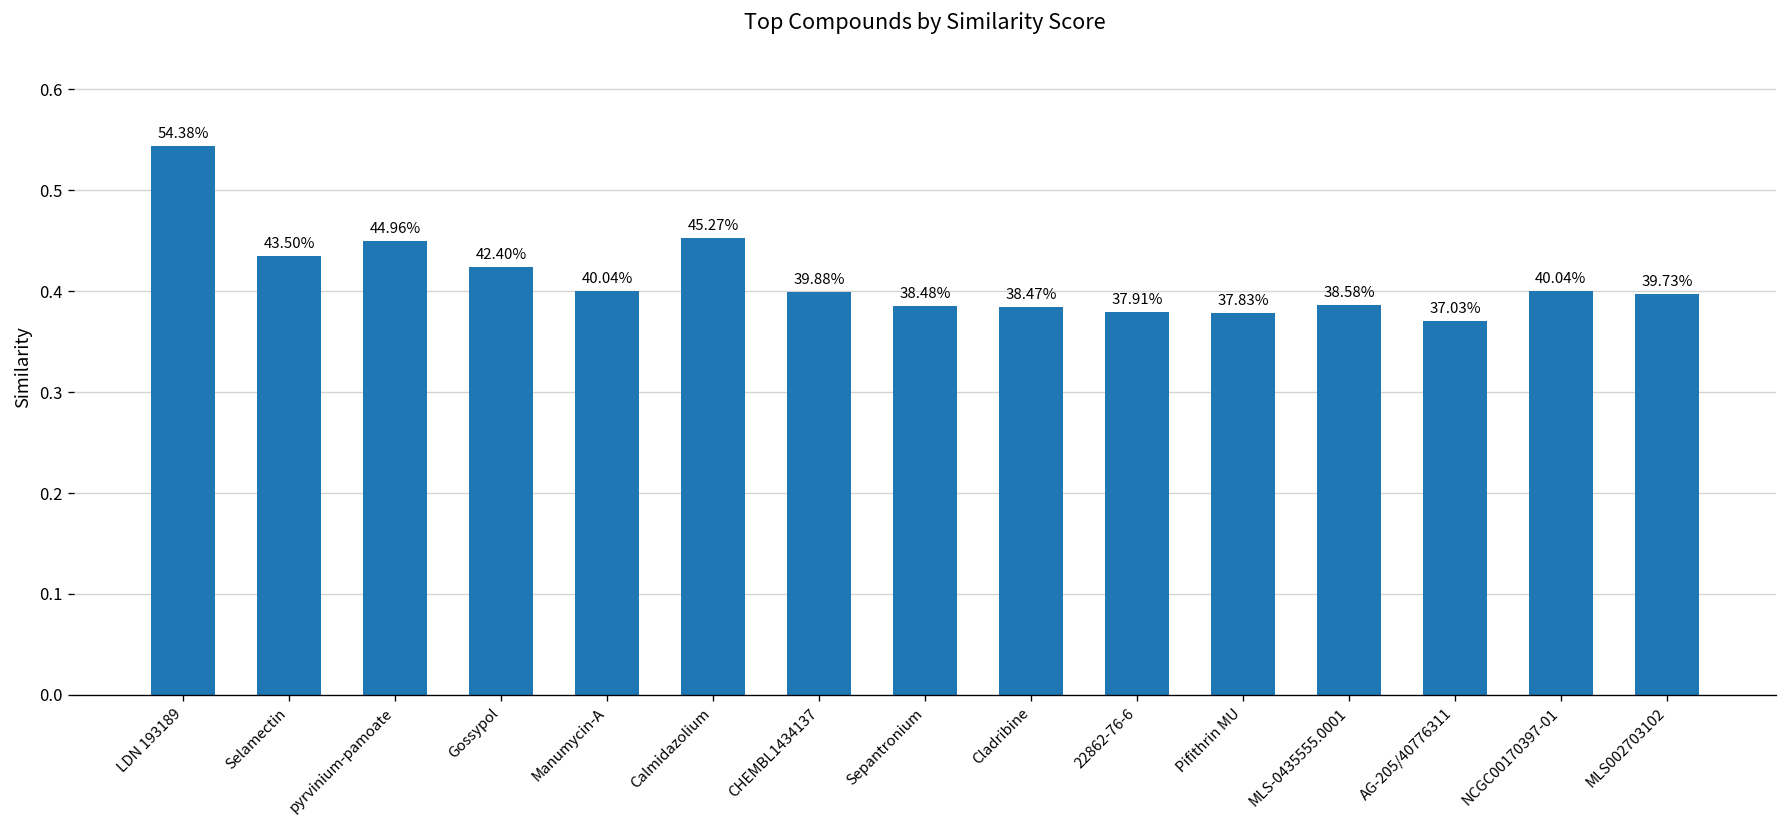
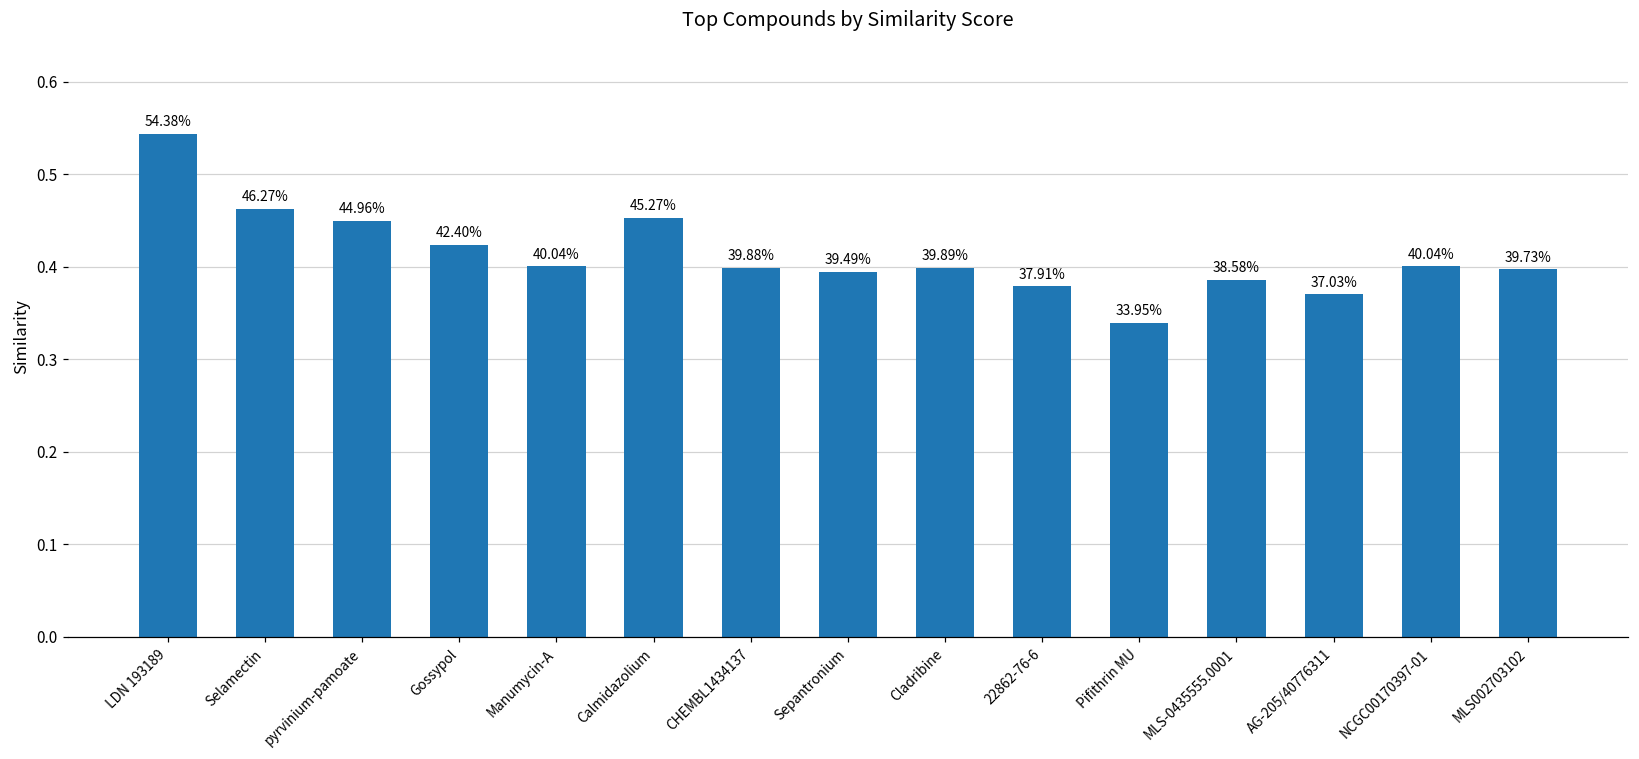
  {
    "LDN 193189": "54.38%",
-   "Selamectin": "43.50%",
+   "Selamectin": "46.27%",
    "pyrvinium-pamoate": "44.96%",
    "Gossypol": "42.40%",
    "Manumycin-A": "40.04%",
    "Calmidazolium": "45.27%",
    "CHEMBL1434137": "39.88%",
-   "Sepantronium": "38.48%",
-   "Cladribine": "38.47%",
+   "Sepantronium": "39.49%",
+   "Cladribine": "39.89%",
    "22862-76-6": "37.91%",
-   "Pifithrin MU": "37.83%",
+   "Pifithrin MU": "33.95%",
    "MLS-0435555.0001": "38.58%",
    "AG-205/40776311": "37.03%",
    "NCGC00170397-01": "40.04%",
    "MLS002703102": "39.73%"
  }
